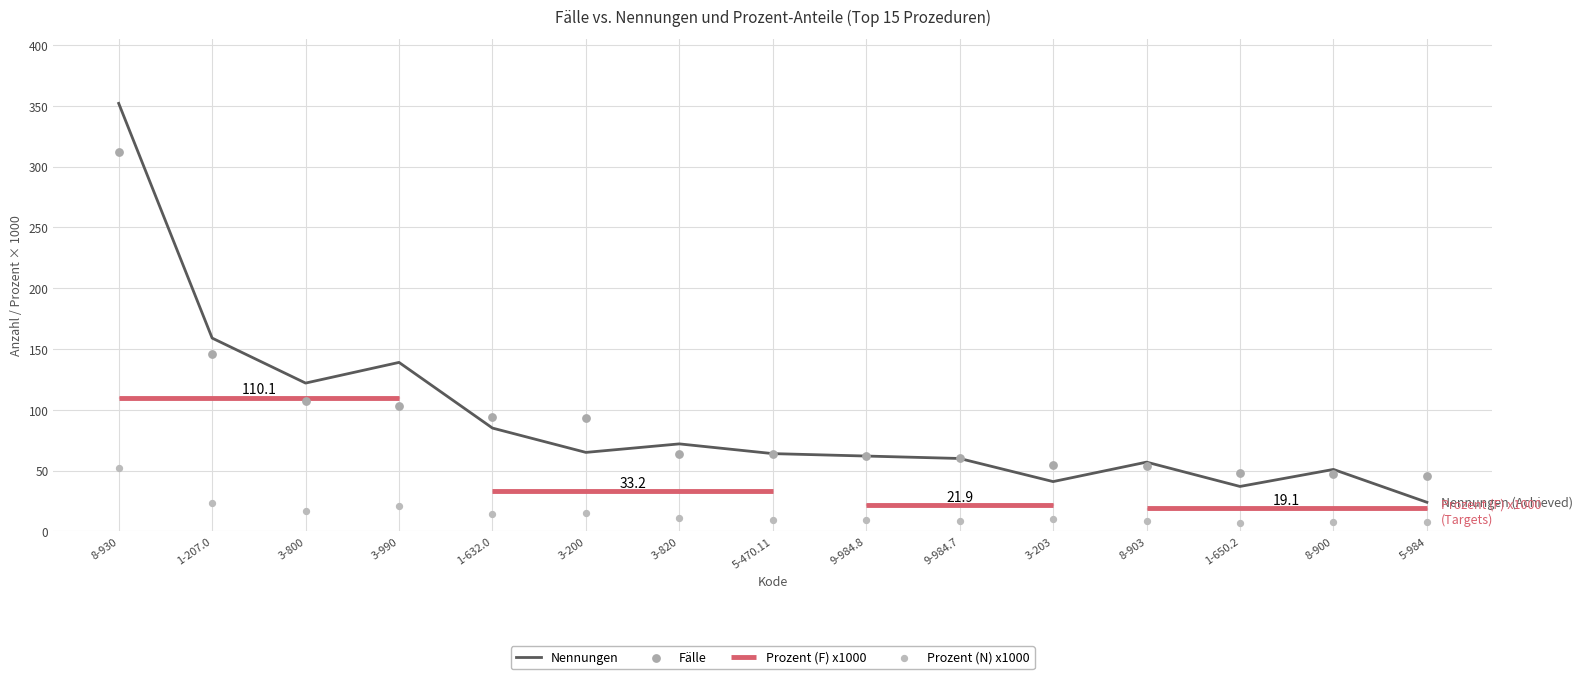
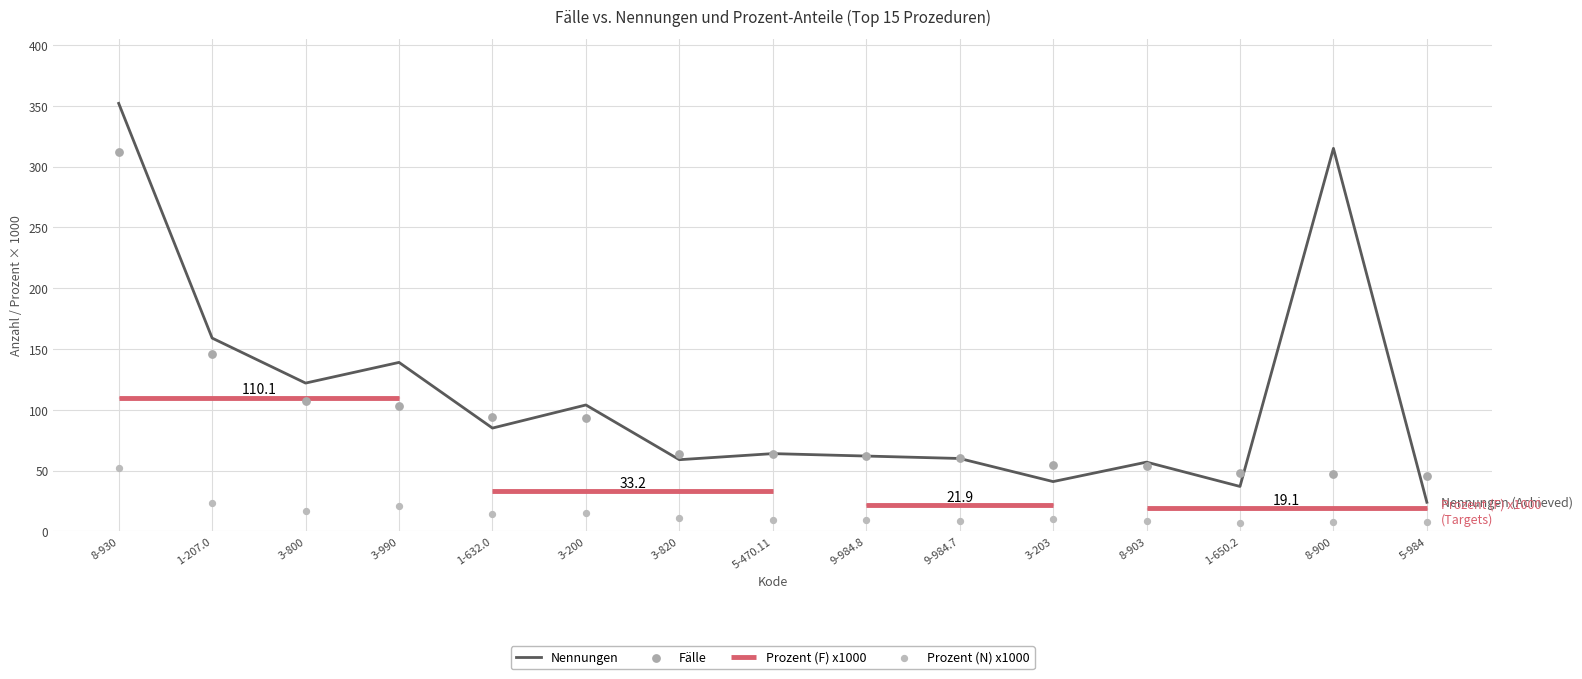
  {
    "Nennungen": {
      "8-930": 352,
      "1-207.0": 159,
      "3-800": 122,
      "3-990": 139,
      "1-632.0": 85,
-     "3-200": 65,
-     "3-820": 72,
+     "3-200": 104,
+     "3-820": 59,
      "3-203": 41,
      "8-903": 57,
      "1-650.2": 37,
-     "8-900": 51,
+     "8-900": 315,
      "5-984": 24
    }
  }
